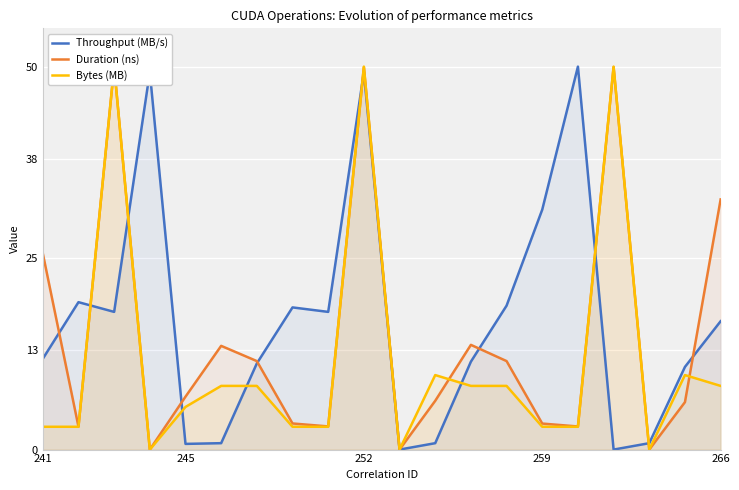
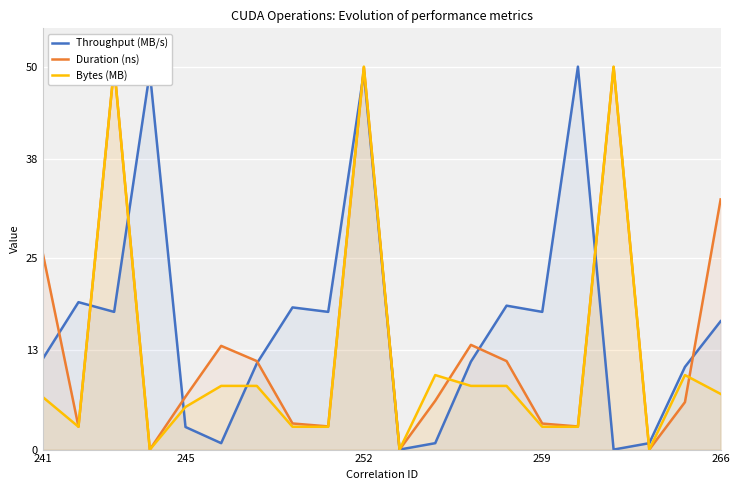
  {
    "Throughput (MB/s)": {
      "241": 12,
-     "245": 1,
+     "245": 3,
      "252": 49,
-     "259": 31,
+     "259": 18,
      "266": 17
    },
    "Duration (ns)": {
      "241": 26,
      "245": 7,
      "259": 3,
      "266": 33
    },
    "Bytes (MB)": {
-     "241": 3,
+     "241": 7,
      "245": 6,
      "259": 3,
-     "266": 8
+     "266": 7
    }
  }
